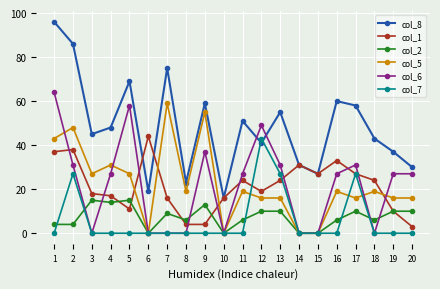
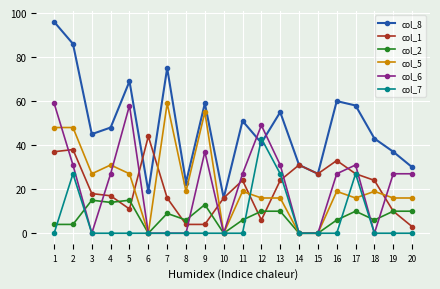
  {
    "col_8": {
      "1": 96,
      "2": 86,
      "3": 45,
      "4": 48,
      "5": 69,
      "6": 19,
      "7": 75,
      "8": 23,
      "9": 59,
      "11": 51,
      "12": 41,
      "13": 55,
      "16": 60,
      "17": 58,
      "18": 43,
      "19": 37,
      "20": 30
    },
    "col_1": {
      "1": 37,
      "2": 38,
      "3": 18,
      "4": 17,
      "5": 11,
      "6": 44,
      "7": 16,
      "8": 4,
      "9": 4,
      "11": 24,
-     "12": 19,
+     "12": 6,
      "13": 24,
      "16": 33,
      "18": 24,
      "20": 3
    },
    "col_2": {
      "1": 4,
      "2": 4,
      "3": 15,
      "4": 14,
      "5": 15,
      "7": 9,
      "8": 6,
      "9": 13,
      "11": 6,
      "12": 10,
      "13": 10,
      "16": 6,
      "17": 10,
      "18": 6,
      "20": 10
    },
    "col_5": {
-     "1": 43,
+     "1": 48,
      "2": 48,
      "3": 27,
      "4": 31,
      "5": 27,
      "7": 59,
      "8": 19,
      "9": 55,
      "11": 19,
      "12": 16,
      "13": 16,
      "16": 19,
      "17": 16,
      "18": 19,
      "19": 16,
      "20": 16
    },
    "col_6": {
-     "1": 64,
+     "1": 59,
      "2": 31,
      "4": 27,
      "5": 58,
      "9": 37,
      "11": 27,
      "12": 49,
      "13": 31,
      "16": 27,
      "17": 31,
      "19": 27,
      "20": 27
    },
    "col_7": {
      "1": 0,
      "2": 27,
      "4": 0,
      "5": 0,
      "9": 0,
      "11": 0,
      "12": 43,
      "13": 27,
      "16": 0,
      "19": 0,
      "20": 0
    }
  }
